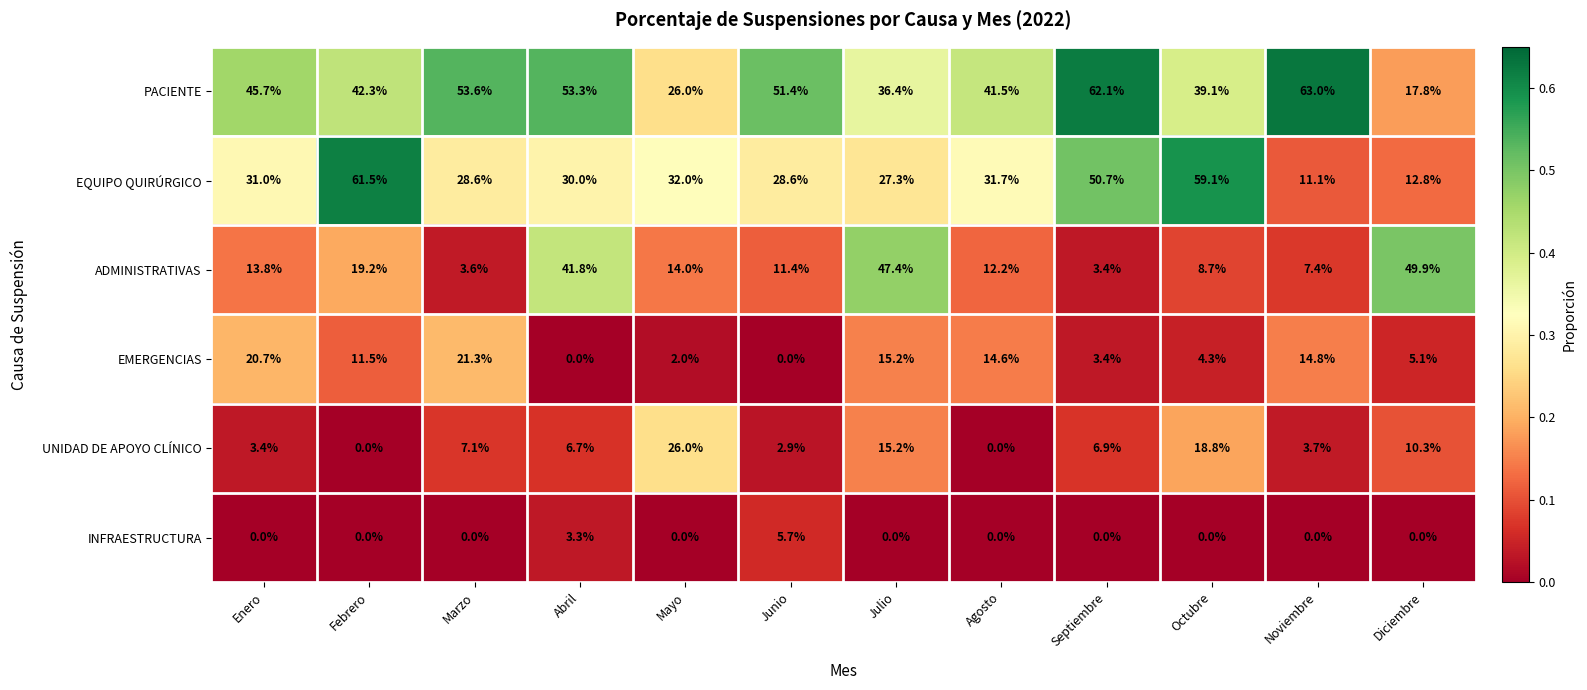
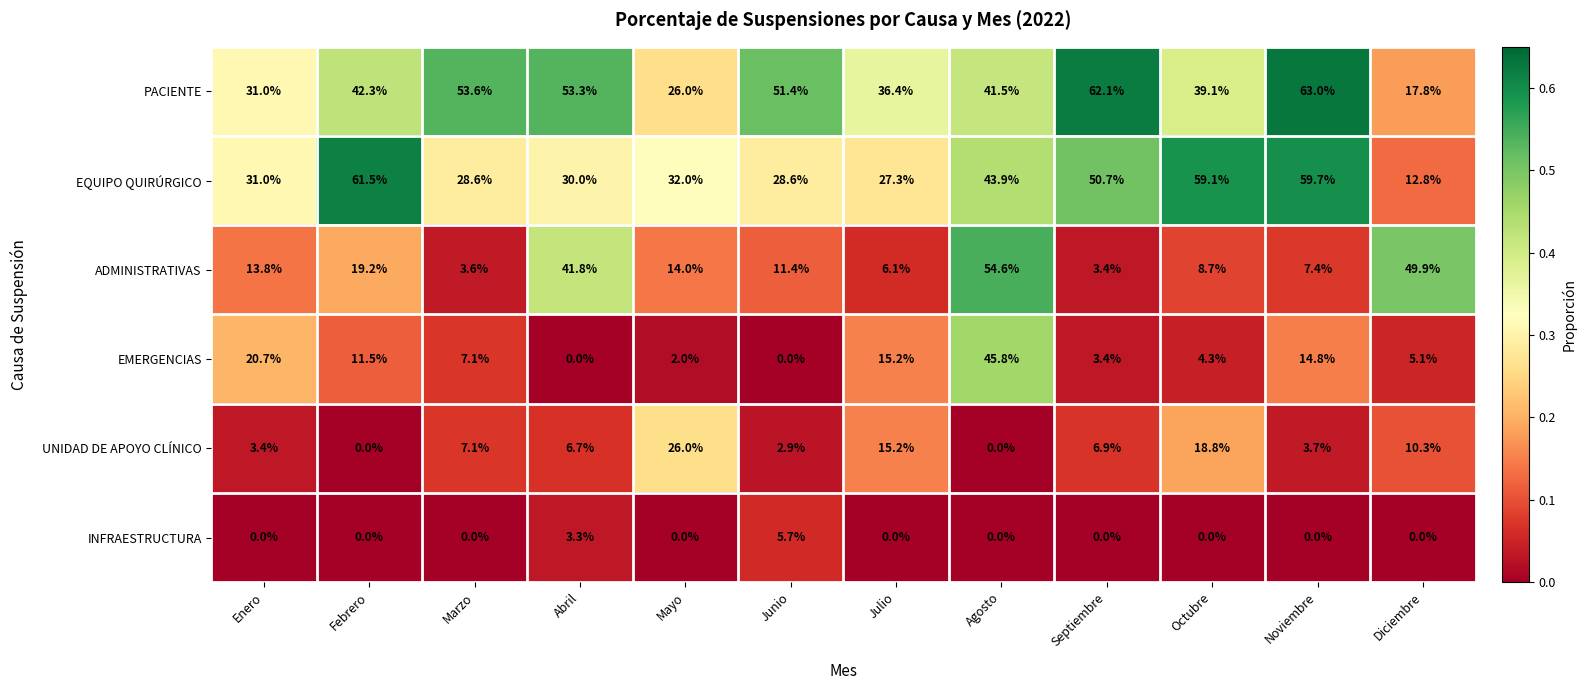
  {
    "PACIENTE": {
-     "Enero": "45.7%",
+     "Enero": "31.0%",
      "Febrero": "42.3%",
      "Marzo": "53.6%",
      "Abril": "53.3%",
      "Mayo": "26.0%",
      "Junio": "51.4%",
      "Julio": "36.4%",
      "Agosto": "41.5%",
      "Septiembre": "62.1%",
      "Octubre": "39.1%",
      "Noviembre": "63.0%",
      "Diciembre": "17.8%"
    },
    "EQUIPO QUIRÚRGICO": {
      "Enero": "31.0%",
      "Febrero": "61.5%",
      "Marzo": "28.6%",
      "Abril": "30.0%",
      "Mayo": "32.0%",
      "Junio": "28.6%",
      "Julio": "27.3%",
-     "Agosto": "31.7%",
+     "Agosto": "43.9%",
      "Septiembre": "50.7%",
      "Octubre": "59.1%",
-     "Noviembre": "11.1%",
+     "Noviembre": "59.7%",
      "Diciembre": "12.8%"
    },
    "ADMINISTRATIVAS": {
      "Enero": "13.8%",
      "Febrero": "19.2%",
      "Marzo": "3.6%",
      "Abril": "41.8%",
      "Mayo": "14.0%",
      "Junio": "11.4%",
-     "Julio": "47.4%",
-     "Agosto": "12.2%",
+     "Julio": "6.1%",
+     "Agosto": "54.6%",
      "Septiembre": "3.4%",
      "Octubre": "8.7%",
      "Noviembre": "7.4%",
      "Diciembre": "49.9%"
    },
    "EMERGENCIAS": {
      "Enero": "20.7%",
      "Febrero": "11.5%",
-     "Marzo": "21.3%",
+     "Marzo": "7.1%",
      "Abril": "0.0%",
      "Mayo": "2.0%",
      "Junio": "0.0%",
      "Julio": "15.2%",
-     "Agosto": "14.6%",
+     "Agosto": "45.8%",
      "Septiembre": "3.4%",
      "Octubre": "4.3%",
      "Noviembre": "14.8%",
      "Diciembre": "5.1%"
    },
    "UNIDAD DE APOYO CLÍNICO": {
      "Enero": "3.4%",
      "Febrero": "0.0%",
      "Marzo": "7.1%",
      "Abril": "6.7%",
      "Mayo": "26.0%",
      "Junio": "2.9%",
      "Julio": "15.2%",
      "Agosto": "0.0%",
      "Septiembre": "6.9%",
      "Octubre": "18.8%",
      "Noviembre": "3.7%",
      "Diciembre": "10.3%"
    },
    "INFRAESTRUCTURA": {
      "Enero": "0.0%",
      "Febrero": "0.0%",
      "Marzo": "0.0%",
      "Abril": "3.3%",
      "Mayo": "0.0%",
      "Junio": "5.7%",
      "Julio": "0.0%",
      "Agosto": "0.0%",
      "Septiembre": "0.0%",
      "Octubre": "0.0%",
      "Noviembre": "0.0%",
      "Diciembre": "0.0%"
    }
  }
